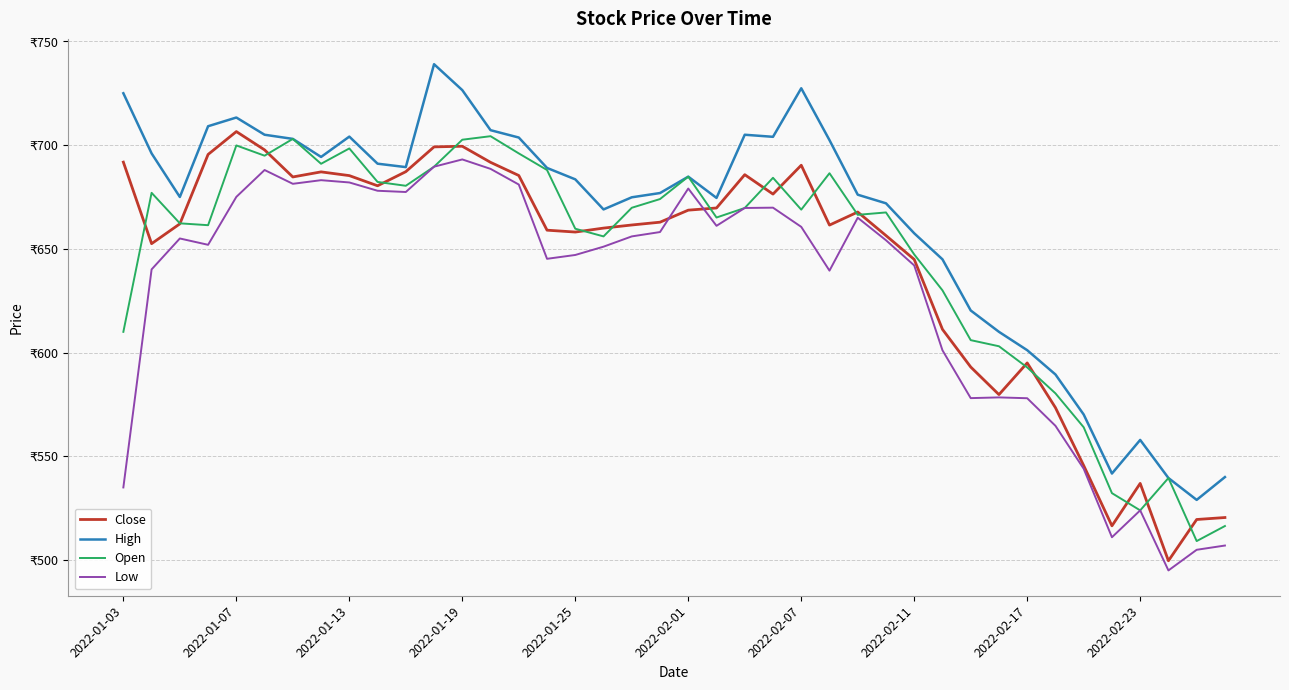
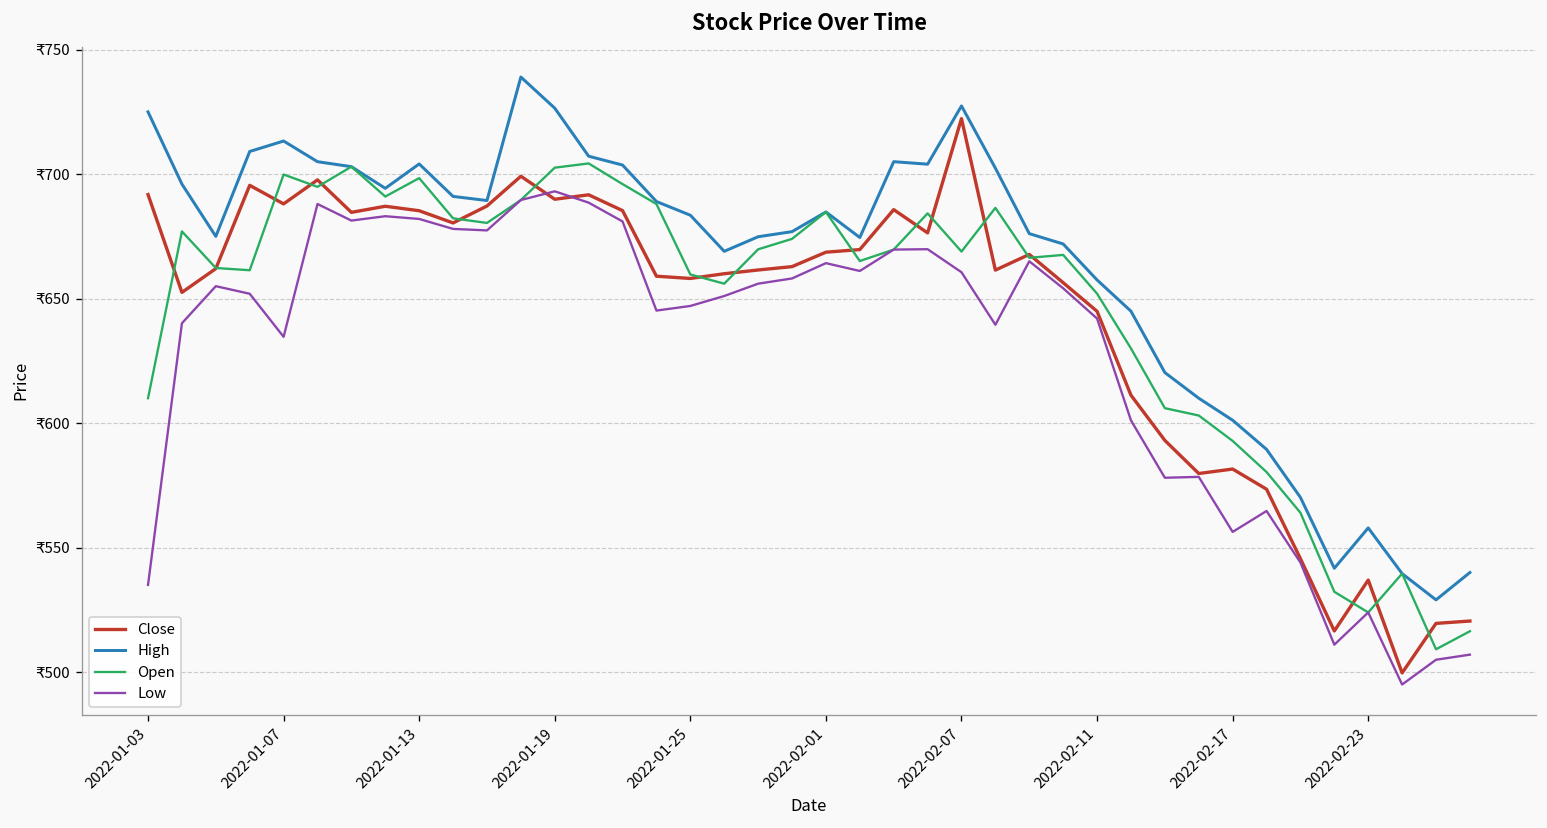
  {
    "Close": {
      "2022-01-03": "₹692",
-     "2022-01-07": "₹707",
+     "2022-01-07": "₹688",
      "2022-01-13": "₹685",
-     "2022-01-19": "₹699",
+     "2022-01-19": "₹690",
      "2022-01-25": "₹658",
      "2022-02-01": "₹669",
-     "2022-02-07": "₹690",
+     "2022-02-07": "₹722",
      "2022-02-11": "₹645",
-     "2022-02-17": "₹595",
+     "2022-02-17": "₹582",
      "2022-02-23": "₹537"
    },
    "High": {
      "2022-01-03": "₹725",
      "2022-01-07": "₹713",
      "2022-01-13": "₹704",
      "2022-01-19": "₹727",
      "2022-01-25": "₹684",
      "2022-02-07": "₹727",
      "2022-02-11": "₹658",
      "2022-02-17": "₹601",
      "2022-02-23": "₹558"
    },
    "Open": {
      "2022-01-03": "₹610",
      "2022-01-07": "₹700",
      "2022-01-13": "₹698",
      "2022-01-19": "₹703",
      "2022-01-25": "₹660",
      "2022-02-07": "₹669",
-     "2022-02-11": "₹647",
+     "2022-02-11": "₹652",
      "2022-02-17": "₹593"
    },
    "Low": {
      "2022-01-03": "₹535",
-     "2022-01-07": "₹675",
+     "2022-01-07": "₹635",
      "2022-01-13": "₹682",
      "2022-01-19": "₹693",
      "2022-01-25": "₹647",
-     "2022-02-01": "₹679",
+     "2022-02-01": "₹664",
      "2022-02-07": "₹661",
      "2022-02-11": "₹642",
-     "2022-02-17": "₹578"
+     "2022-02-17": "₹556"
    }
  }
